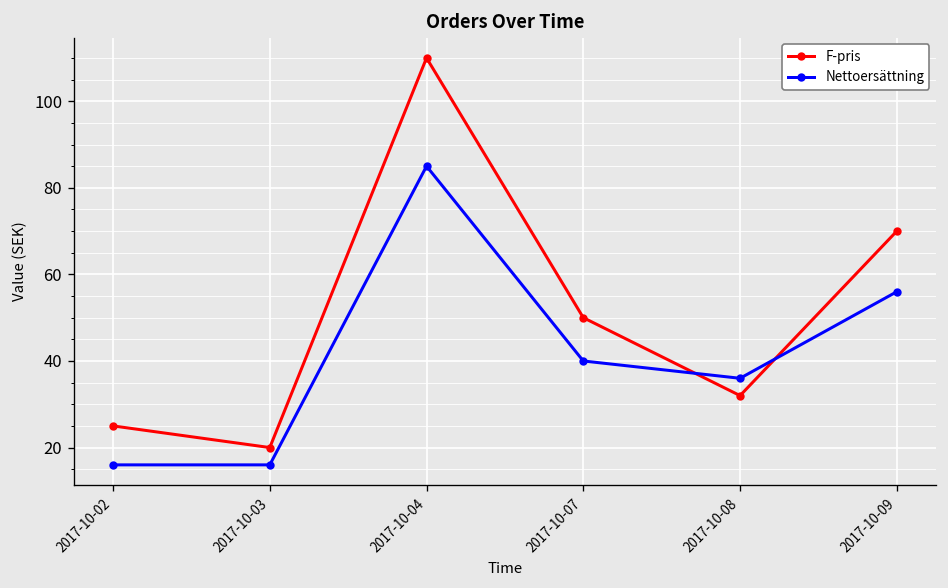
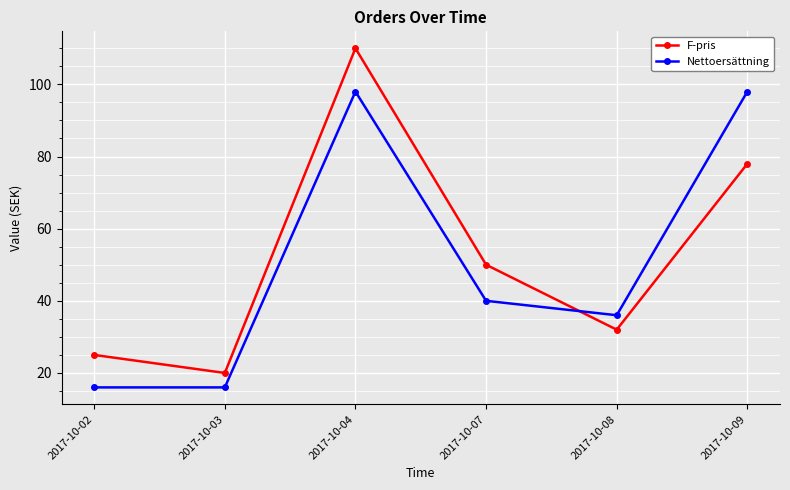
  {
    "F-pris": {
      "2017-10-02": 25,
      "2017-10-03": 20,
      "2017-10-04": 110,
      "2017-10-07": 50,
      "2017-10-08": 32,
-     "2017-10-09": 70
+     "2017-10-09": 78
    },
    "Nettoersättning": {
      "2017-10-02": 16,
      "2017-10-03": 16,
-     "2017-10-04": 85,
+     "2017-10-04": 98,
      "2017-10-07": 40,
      "2017-10-08": 36,
-     "2017-10-09": 56
+     "2017-10-09": 98
    }
  }
